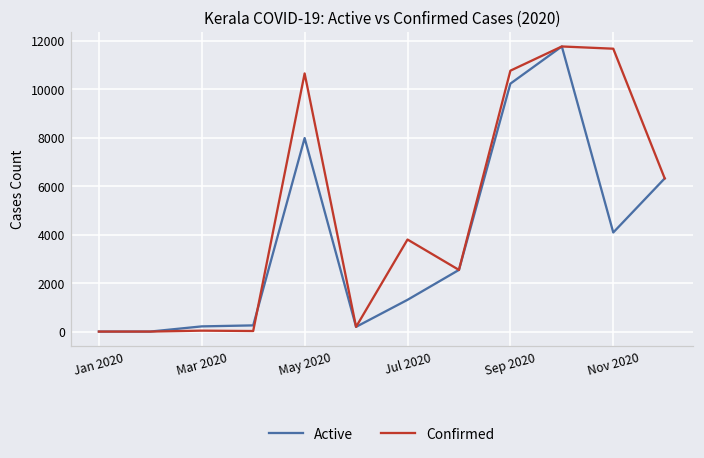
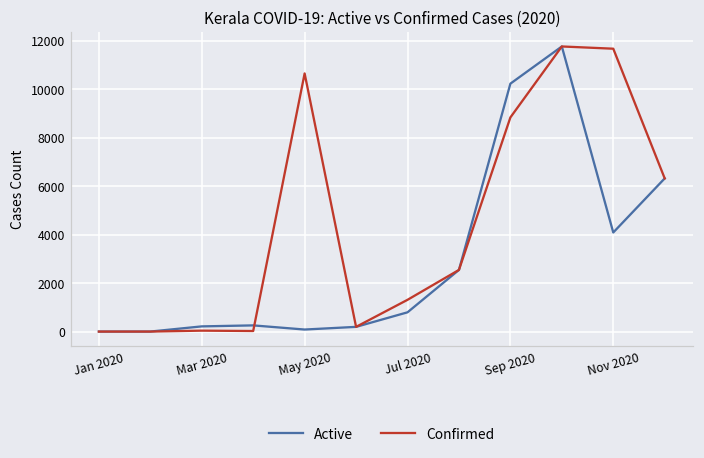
  {
    "Active": {
      "Mar 2020": 200,
-     "May 2020": 8000,
-     "Jul 2020": 1300,
+     "May 2020": 100,
+     "Jul 2020": 800,
      "Sep 2020": 10200,
      "Nov 2020": 4100
    },
    "Confirmed": {
      "Mar 2020": 0,
      "May 2020": 10600,
-     "Jul 2020": 3800,
-     "Sep 2020": 10800,
+     "Jul 2020": 1300,
+     "Sep 2020": 8800,
      "Nov 2020": 11700
    }
  }
